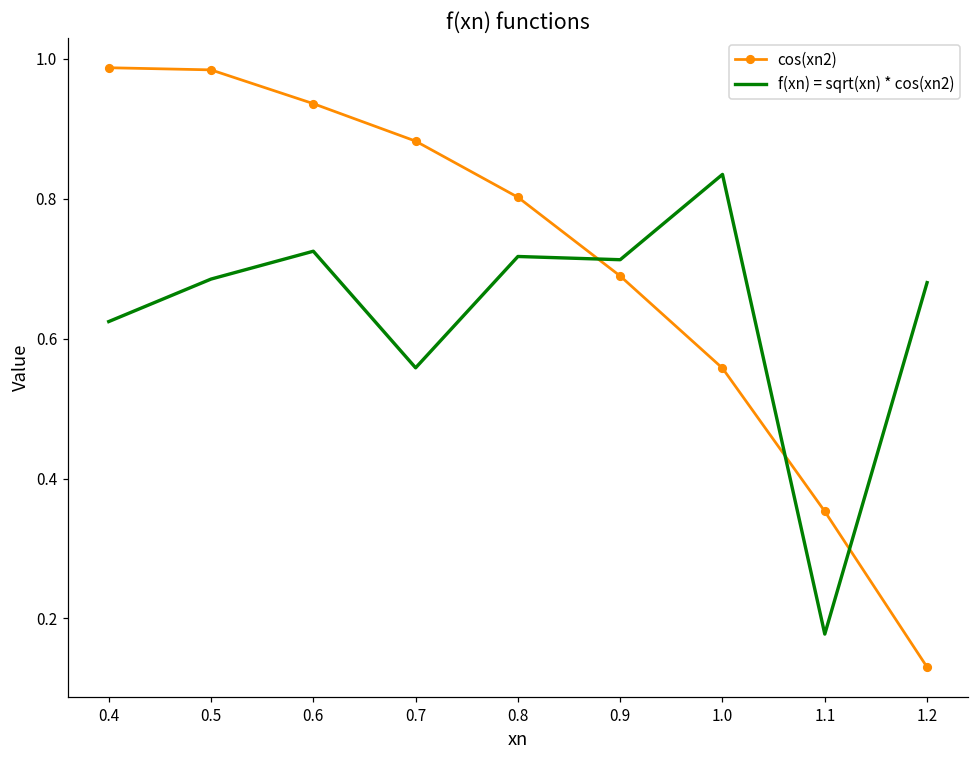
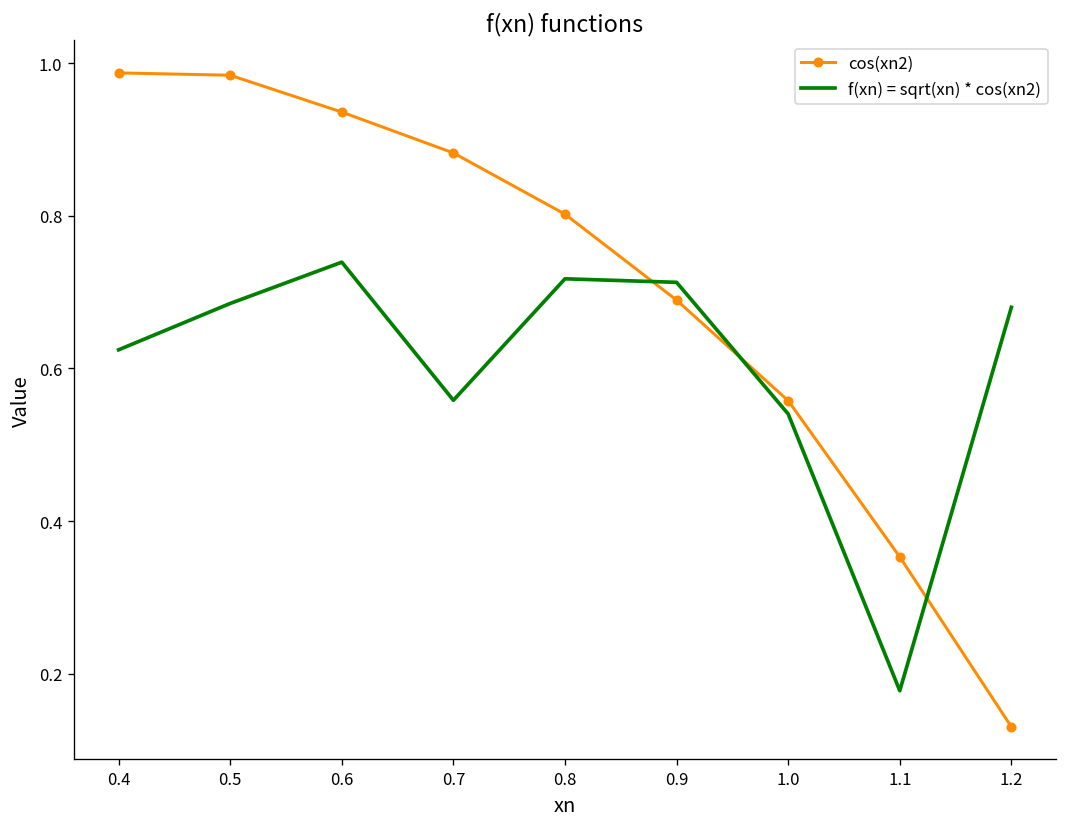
  {
    "cos(xn2)": {
      "0.4": 0.99,
      "0.5": 0.98,
      "0.6": 0.94,
      "0.7": 0.88,
      "0.8": 0.80,
      "0.9": 0.69,
      "1.0": 0.56,
      "1.1": 0.35,
      "1.2": 0.13
    },
    "f(xn) = sqrt(xn) * cos(xn2)": {
      "0.4": 0.62,
      "0.5": 0.69,
-     "0.6": 0.72,
+     "0.6": 0.74,
      "0.7": 0.56,
      "0.8": 0.72,
      "0.9": 0.71,
-     "1.0": 0.83,
+     "1.0": 0.54,
      "1.1": 0.18,
      "1.2": 0.68
    }
  }
